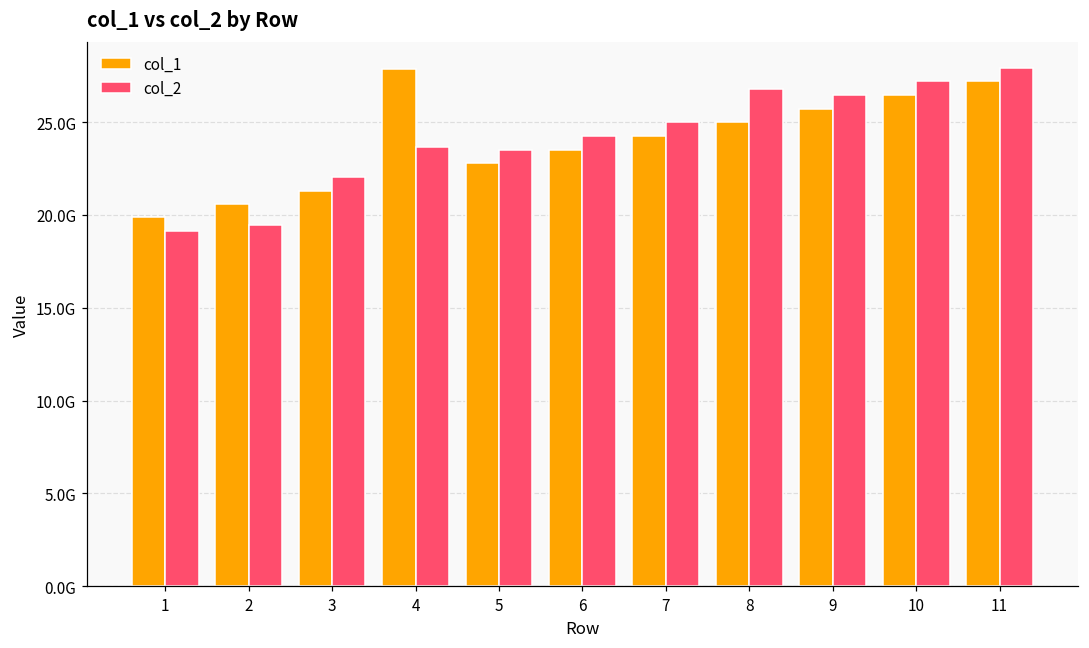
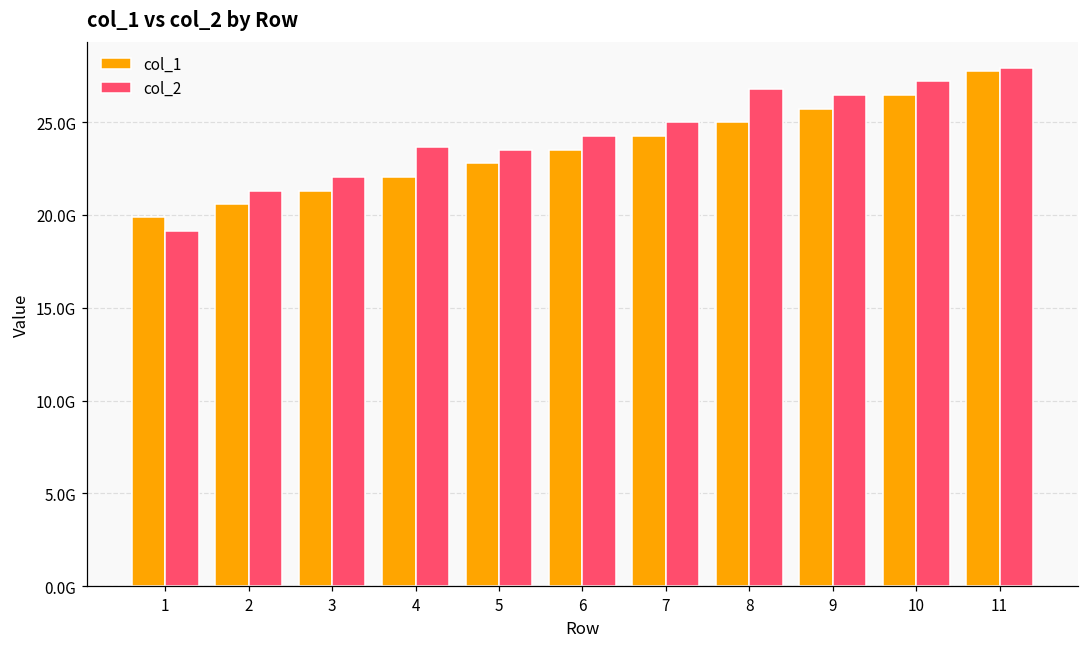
  {
    "col_1": {
      "1": 19900000000,
      "2": 20600000000,
      "3": 21300000000,
-     "4": 27800000000,
+     "4": 22100000000,
      "5": 22800000000,
      "6": 23500000000,
      "7": 24300000000,
      "8": 25000000000,
      "9": 25700000000,
      "10": 26500000000,
-     "11": 27200000000
+     "11": 27800000000
    },
    "col_2": {
      "1": 19200000000,
-     "2": 19500000000,
+     "2": 21300000000,
      "3": 22100000000,
      "4": 23700000000,
      "5": 23500000000,
      "6": 24300000000,
      "7": 25000000000,
      "8": 26800000000,
      "9": 26500000000,
      "10": 27200000000,
      "11": 27900000000
    }
  }
